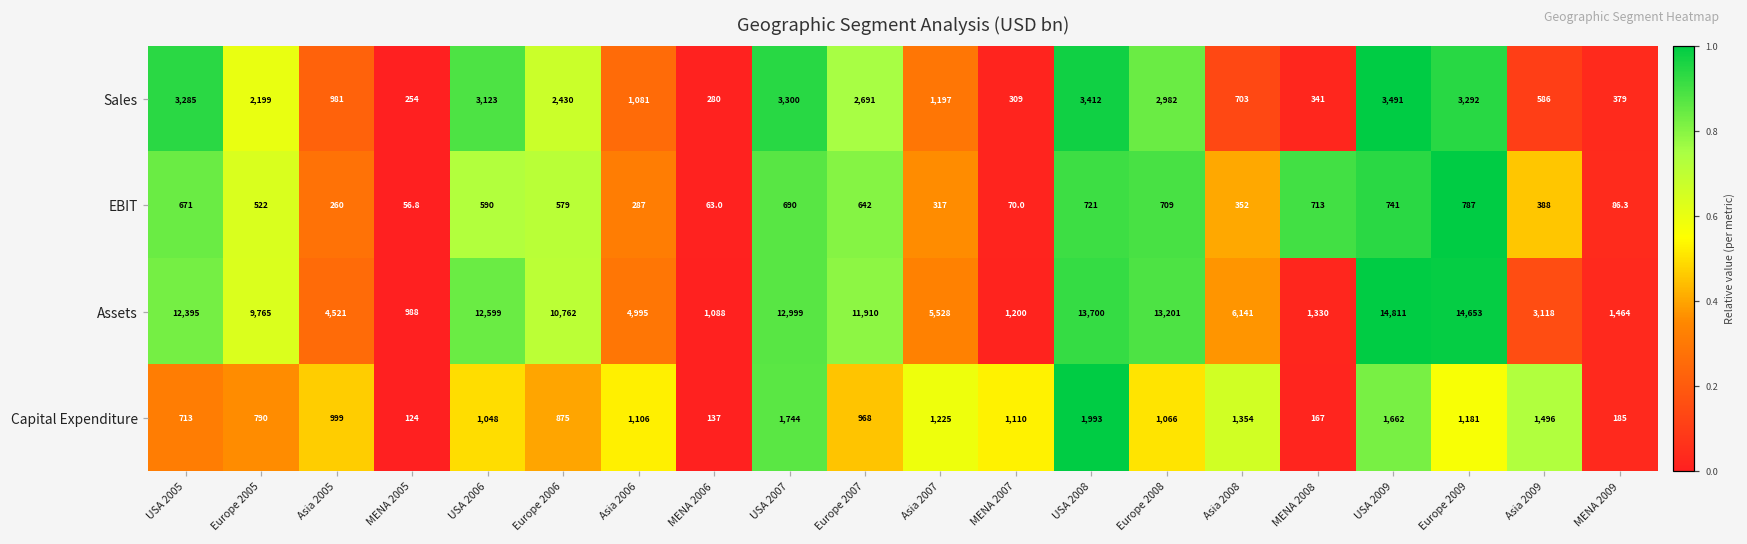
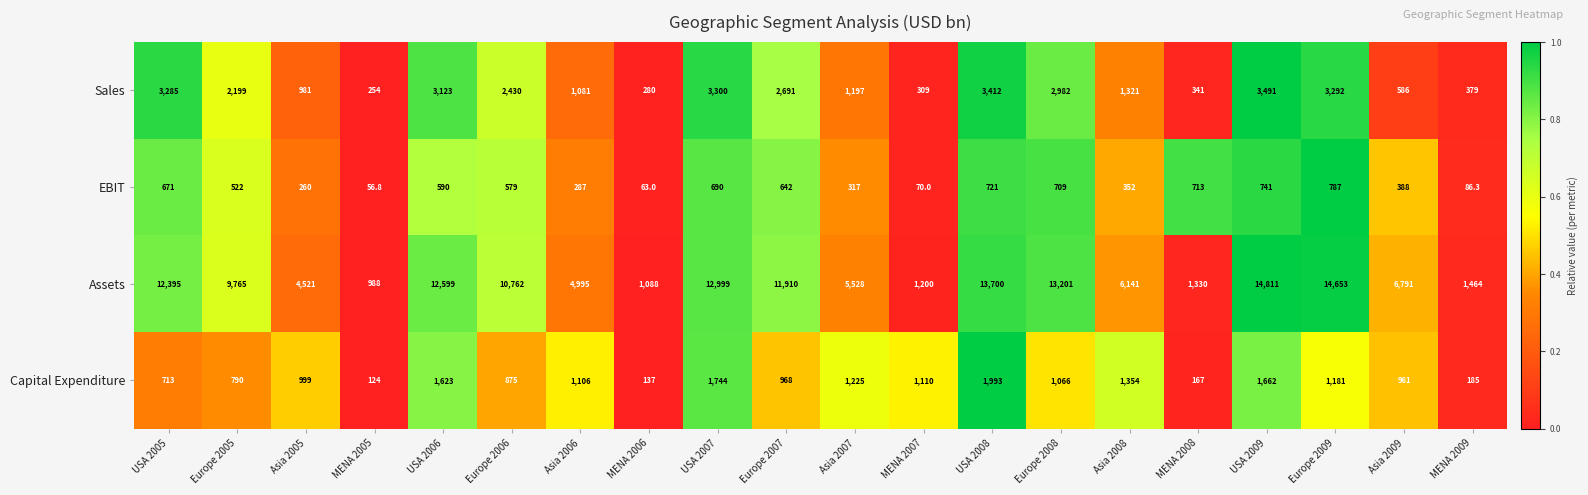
  {
    "Sales": {
      "USA 2005": "3,285",
      "Europe 2005": "2,199",
      "Asia 2005": "981",
      "MENA 2005": "254",
      "USA 2006": "3,123",
      "Europe 2006": "2,430",
      "Asia 2006": "1,081",
      "MENA 2006": "280",
      "USA 2007": "3,300",
      "Europe 2007": "2,691",
      "Asia 2007": "1,197",
      "MENA 2007": "309",
      "USA 2008": "3,412",
      "Europe 2008": "2,982",
-     "Asia 2008": "703",
+     "Asia 2008": "1,321",
      "MENA 2008": "341",
      "USA 2009": "3,491",
      "Europe 2009": "3,292",
      "Asia 2009": "586",
      "MENA 2009": "379"
    },
    "EBIT": {
      "USA 2005": "671",
      "Europe 2005": "522",
      "Asia 2005": "260",
      "MENA 2005": "56.8",
      "USA 2006": "590",
      "Europe 2006": "579",
      "Asia 2006": "287",
      "MENA 2006": "63.0",
      "USA 2007": "690",
      "Europe 2007": "642",
      "Asia 2007": "317",
      "MENA 2007": "70.0",
      "USA 2008": "721",
      "Europe 2008": "709",
      "Asia 2008": "352",
      "MENA 2008": "713",
      "USA 2009": "741",
      "Europe 2009": "787",
      "Asia 2009": "388",
      "MENA 2009": "86.3"
    },
    "Assets": {
      "USA 2005": "12,395",
      "Europe 2005": "9,765",
      "Asia 2005": "4,521",
      "MENA 2005": "988",
      "USA 2006": "12,599",
      "Europe 2006": "10,762",
      "Asia 2006": "4,995",
      "MENA 2006": "1,088",
      "USA 2007": "12,999",
      "Europe 2007": "11,910",
      "Asia 2007": "5,528",
      "MENA 2007": "1,200",
      "USA 2008": "13,700",
      "Europe 2008": "13,201",
      "Asia 2008": "6,141",
      "MENA 2008": "1,330",
      "USA 2009": "14,811",
      "Europe 2009": "14,653",
-     "Asia 2009": "3,118",
+     "Asia 2009": "6,791",
      "MENA 2009": "1,464"
    },
    "Capital Expenditure": {
      "USA 2005": "713",
      "Europe 2005": "790",
      "Asia 2005": "999",
      "MENA 2005": "124",
-     "USA 2006": "1,048",
+     "USA 2006": "1,623",
      "Europe 2006": "875",
      "Asia 2006": "1,106",
      "MENA 2006": "137",
      "USA 2007": "1,744",
      "Europe 2007": "968",
      "Asia 2007": "1,225",
      "MENA 2007": "1,110",
      "USA 2008": "1,993",
      "Europe 2008": "1,066",
      "Asia 2008": "1,354",
      "MENA 2008": "167",
      "USA 2009": "1,662",
      "Europe 2009": "1,181",
-     "Asia 2009": "1,496",
+     "Asia 2009": "961",
      "MENA 2009": "185"
    }
  }
